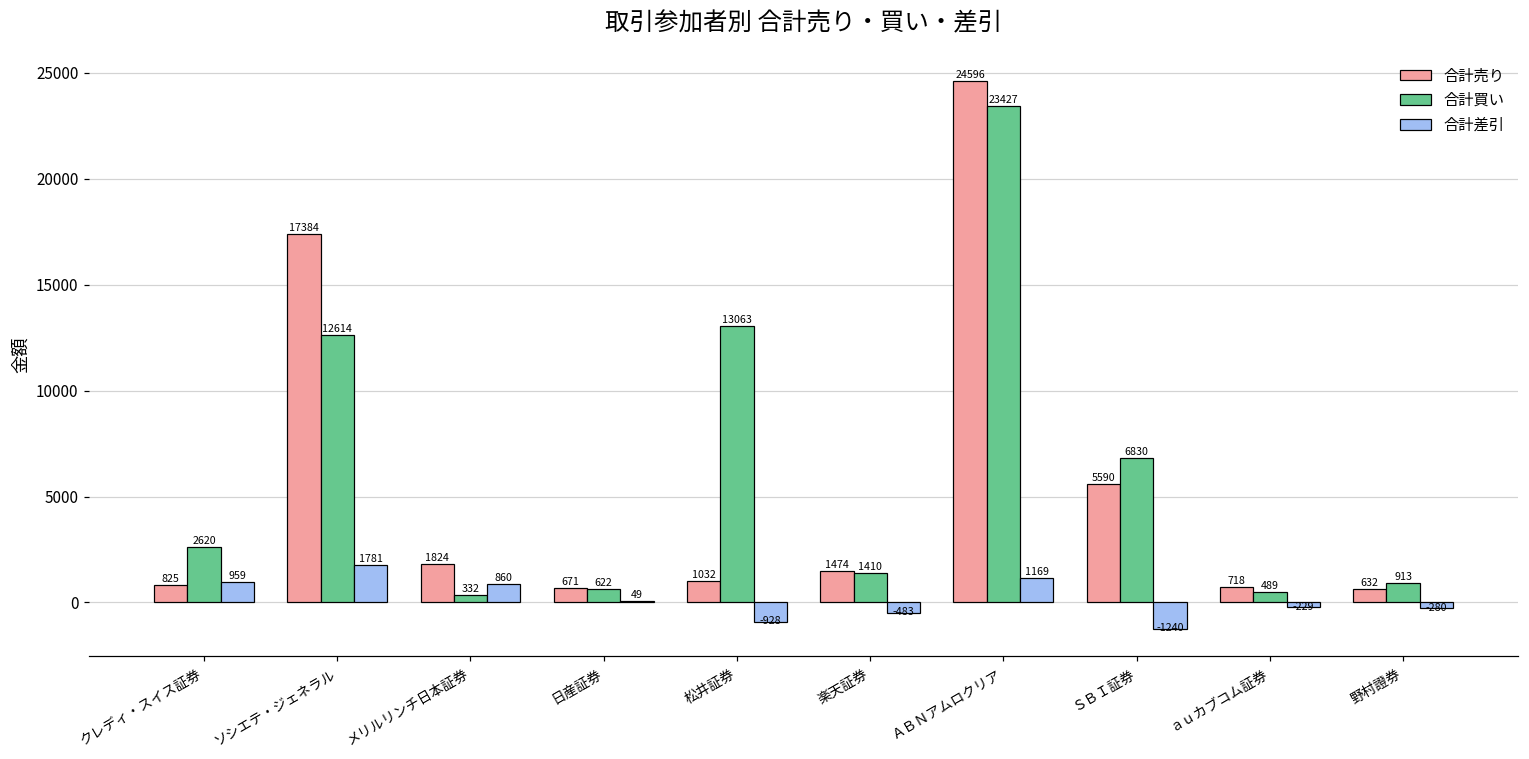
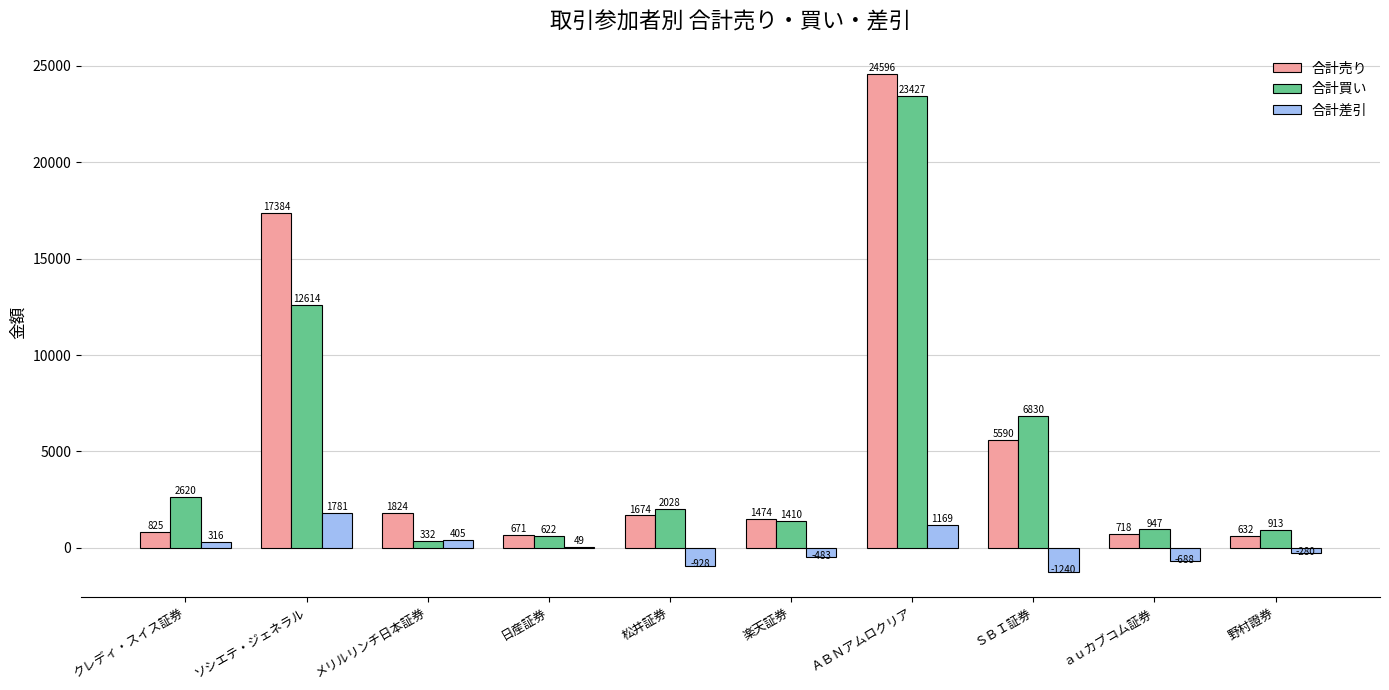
  {
    "合計売り": {
      "クレディ・スイス証券": 825,
      "ソシエテ・ジェネラル": 17384,
      "メリルリンチ日本証券": 1824,
      "日産証券": 671,
-     "松井証券": 1032,
+     "松井証券": 1674,
      "楽天証券": 1474,
      "ＡＢＮアムロクリア": 24596,
      "ＳＢＩ証券": 5590,
      "ａｕカブコム証券": 718,
      "野村證券": 632
    },
    "合計買い": {
      "クレディ・スイス証券": 2620,
      "ソシエテ・ジェネラル": 12614,
      "メリルリンチ日本証券": 332,
      "日産証券": 622,
-     "松井証券": 13063,
+     "松井証券": 2028,
      "楽天証券": 1410,
      "ＡＢＮアムロクリア": 23427,
      "ＳＢＩ証券": 6830,
-     "ａｕカブコム証券": 489,
+     "ａｕカブコム証券": 947,
      "野村證券": 913
    },
    "合計差引": {
-     "クレディ・スイス証券": 959,
+     "クレディ・スイス証券": 316,
      "ソシエテ・ジェネラル": 1781,
-     "メリルリンチ日本証券": 860,
+     "メリルリンチ日本証券": 405,
      "日産証券": 49,
      "松井証券": -928,
      "楽天証券": -483,
      "ＡＢＮアムロクリア": 1169,
      "ＳＢＩ証券": -1240,
-     "ａｕカブコム証券": -229,
+     "ａｕカブコム証券": -688,
      "野村證券": -280
    }
  }
